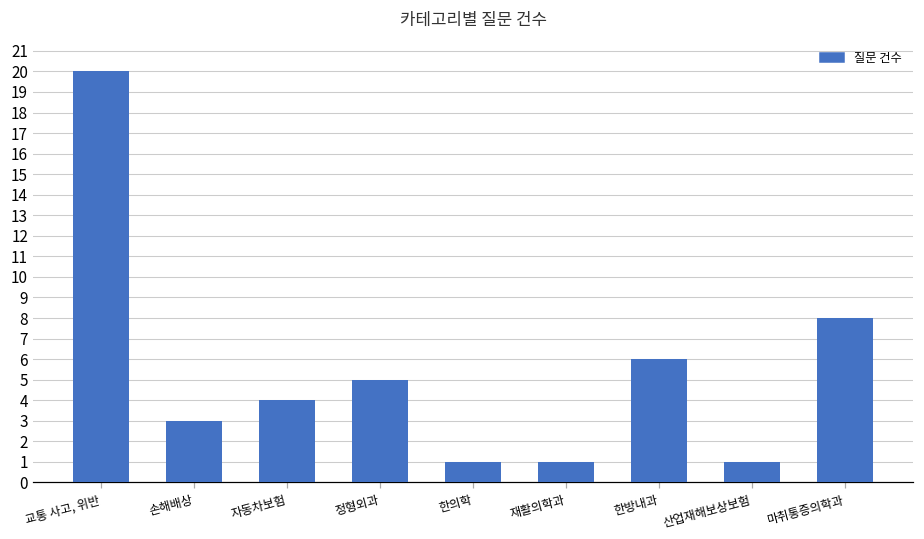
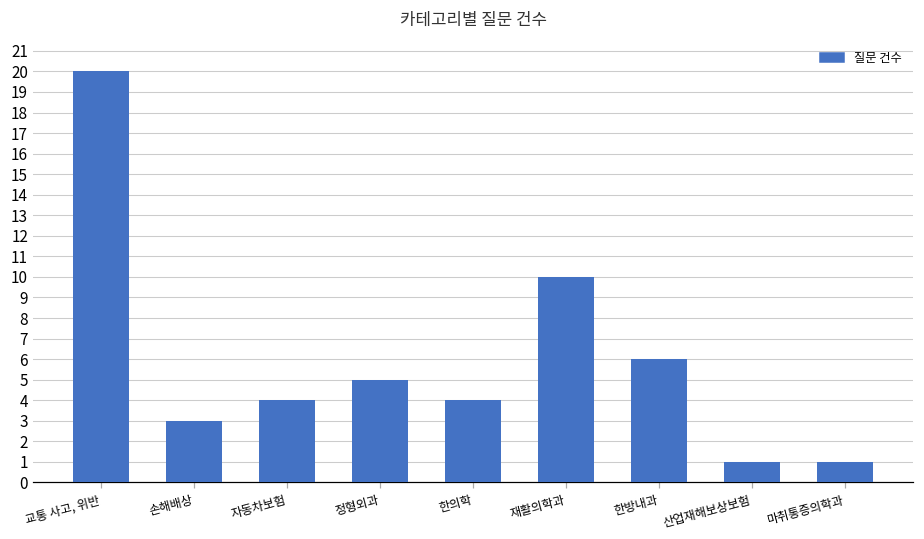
  {
    "교통 사고, 위반": 20,
    "손해배상": 3,
    "자동차보험": 4,
    "정형외과": 5,
-   "한의학": 1,
-   "재활의학과": 1,
+   "한의학": 4,
+   "재활의학과": 10,
    "한방내과": 6,
    "산업재해보상보험": 1,
-   "마취통증의학과": 8
+   "마취통증의학과": 1
  }
